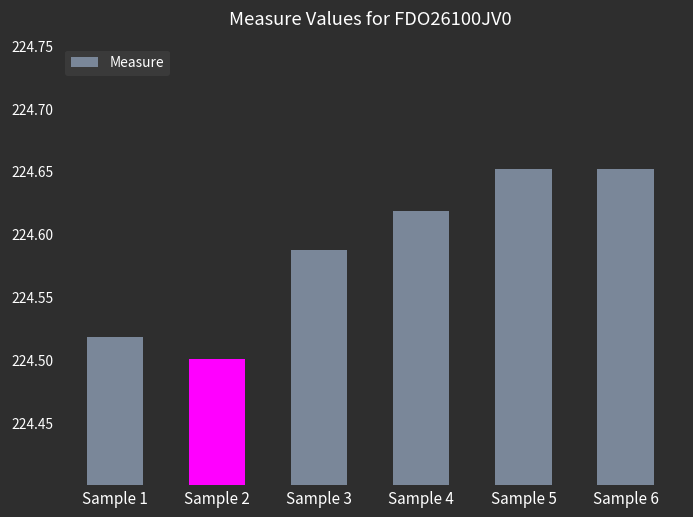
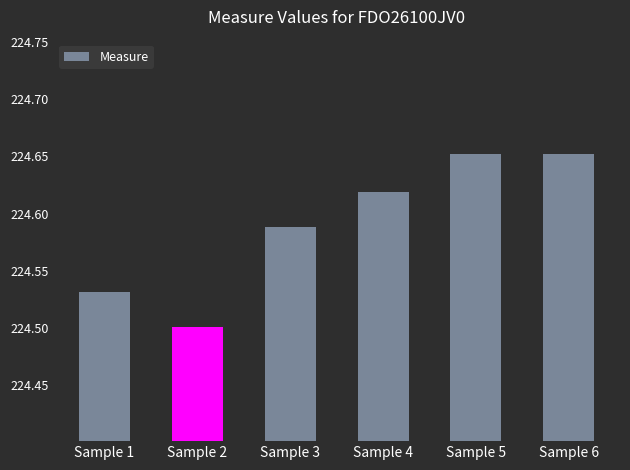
  {
-   "Sample 1": 224.519,
+   "Sample 1": 224.531,
    "Sample 2": 224.501,
    "Sample 3": 224.588,
    "Sample 4": 224.619,
    "Sample 5": 224.652,
    "Sample 6": 224.652
  }
